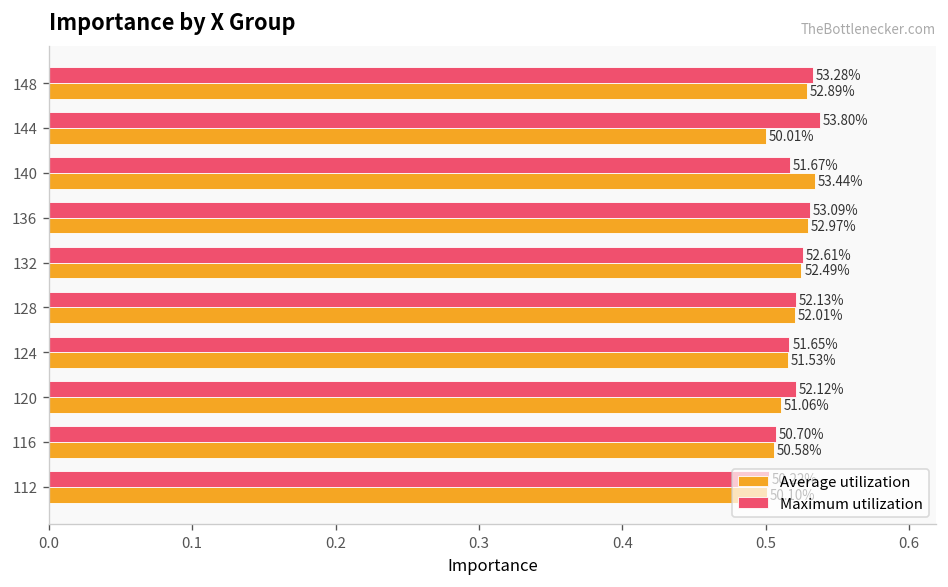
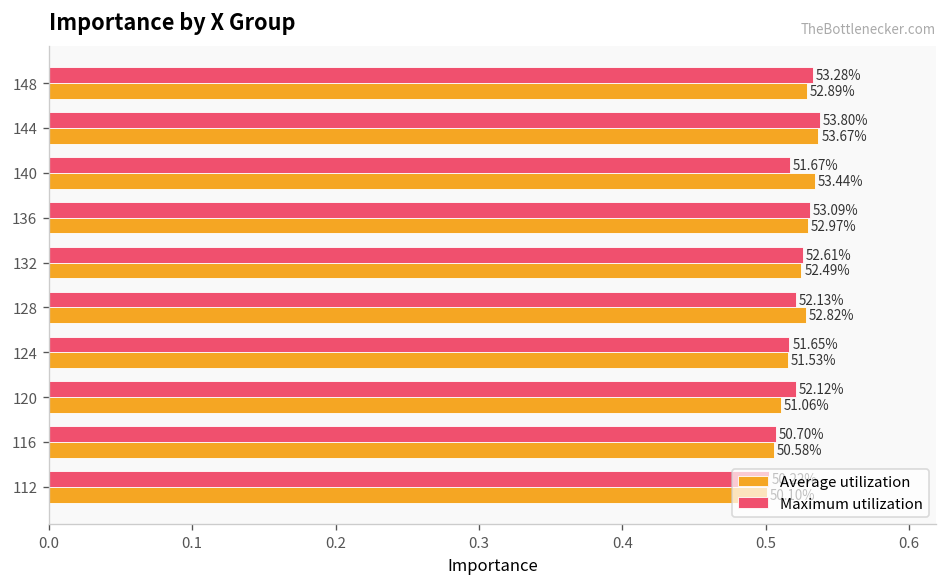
  {
    "Average utilization": {
      "148": "52.89%",
-     "144": "50.01%",
+     "144": "53.67%",
      "140": "53.44%",
      "136": "52.97%",
      "132": "52.49%",
-     "128": "52.01%",
+     "128": "52.82%",
      "124": "51.53%",
      "120": "51.06%",
      "116": "50.58%"
    },
    "Maximum utilization": {
      "148": "53.28%",
      "144": "53.80%",
      "140": "51.67%",
      "136": "53.09%",
      "132": "52.61%",
      "128": "52.13%",
      "124": "51.65%",
      "120": "52.12%",
      "116": "50.70%"
    }
  }
